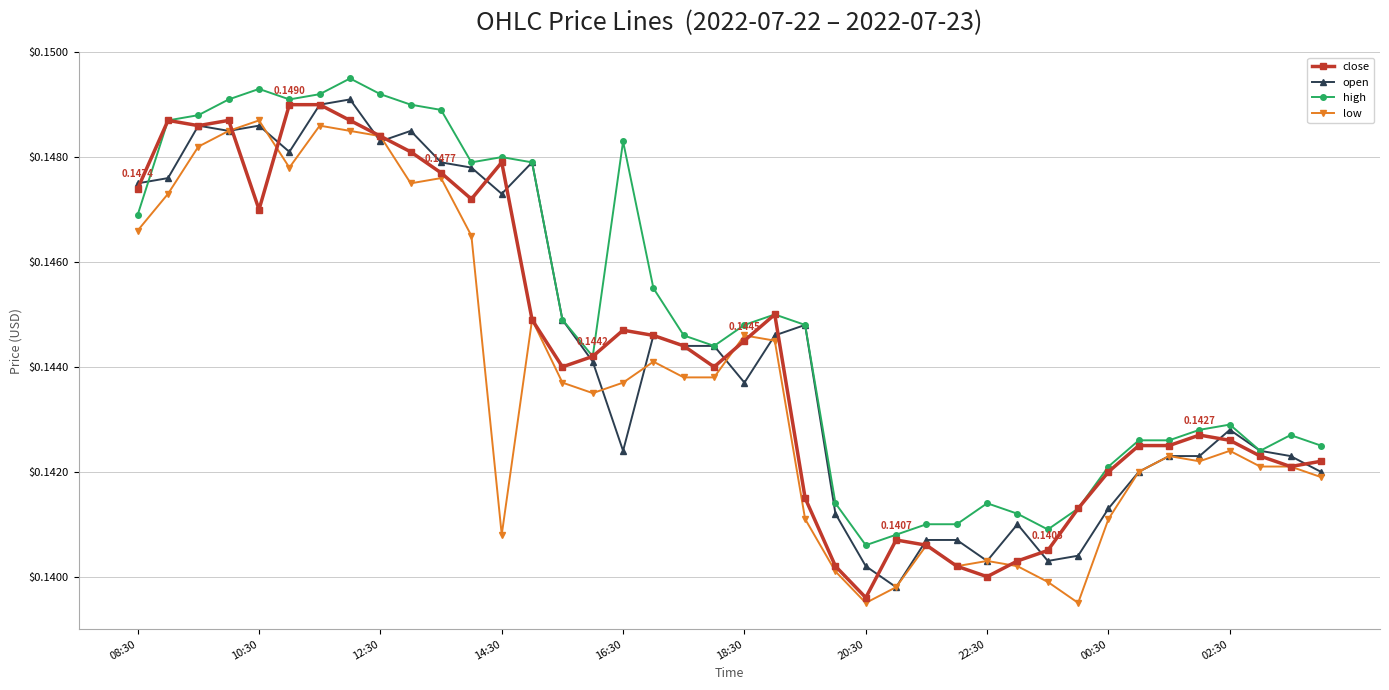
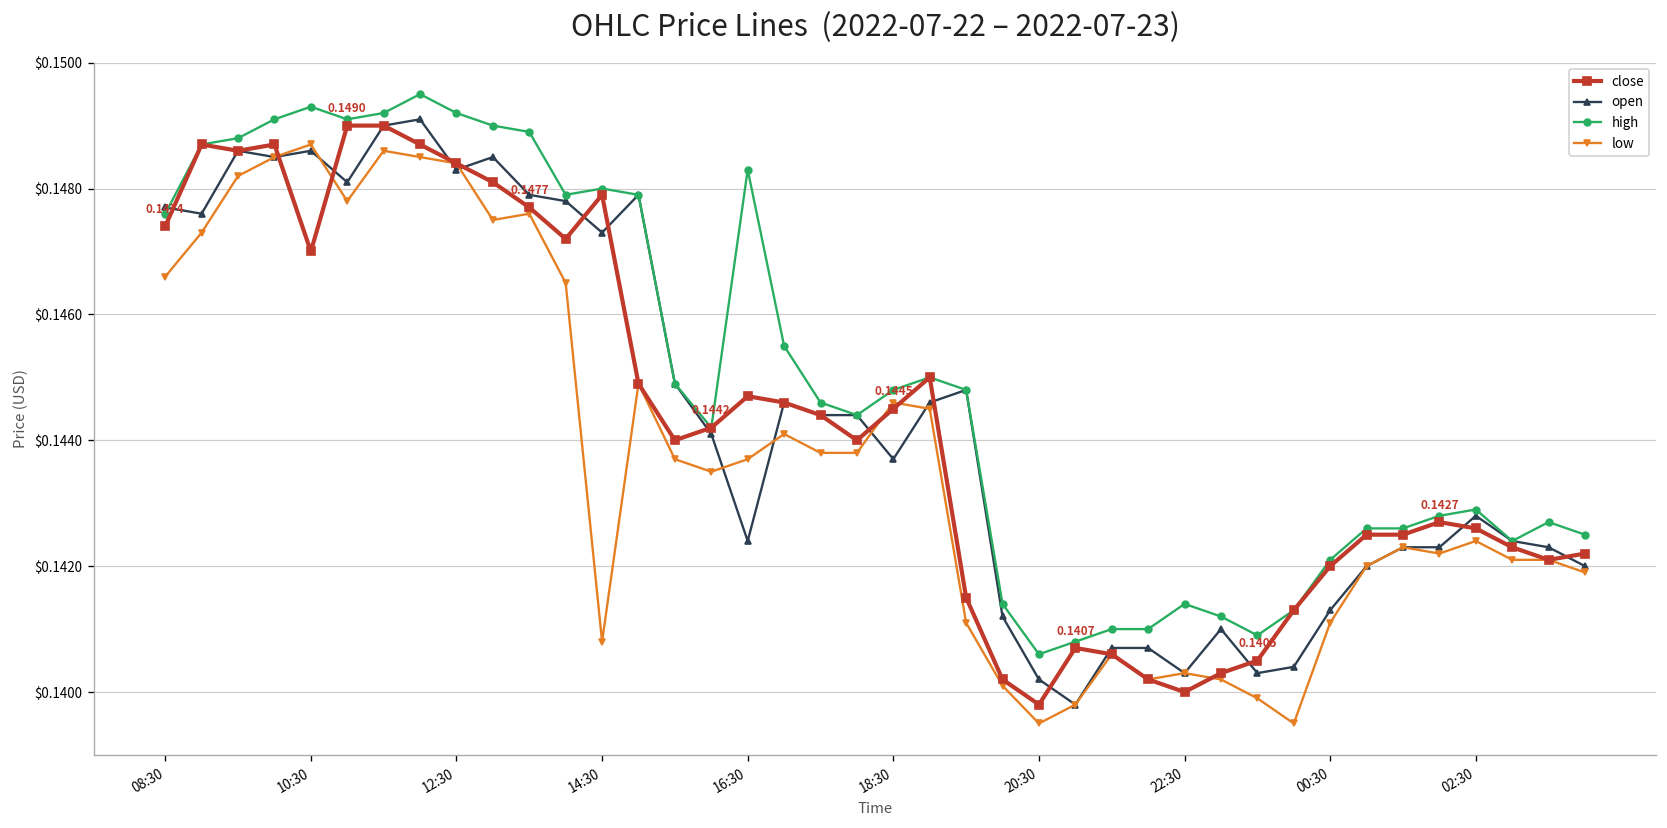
  {
    "close": {
      "10:30": "$0.1470",
      "14:30": "$0.1479",
      "16:30": "$0.1447",
-     "20:30": "$0.1396",
+     "20:30": "$0.1398",
      "22:30": "$0.1400",
      "00:30": "$0.1420",
      "02:30": "$0.1426"
    },
    "open": {
-     "08:30": "$0.1475",
+     "08:30": "$0.1477",
      "10:30": "$0.1486",
      "12:30": "$0.1483",
      "14:30": "$0.1473",
      "16:30": "$0.1424",
      "18:30": "$0.1437",
      "20:30": "$0.1402",
      "00:30": "$0.1413",
      "02:30": "$0.1428"
    },
    "high": {
-     "08:30": "$0.1469",
+     "08:30": "$0.1476",
      "10:30": "$0.1493",
      "12:30": "$0.1492",
      "14:30": "$0.1480",
      "16:30": "$0.1483",
      "20:30": "$0.1406",
      "22:30": "$0.1414",
      "00:30": "$0.1421",
      "02:30": "$0.1429"
    },
    "low": {
      "08:30": "$0.1466",
      "10:30": "$0.1487",
      "14:30": "$0.1408",
      "16:30": "$0.1437",
      "18:30": "$0.1446",
      "20:30": "$0.1395",
      "00:30": "$0.1411",
      "02:30": "$0.1424"
    }
  }
